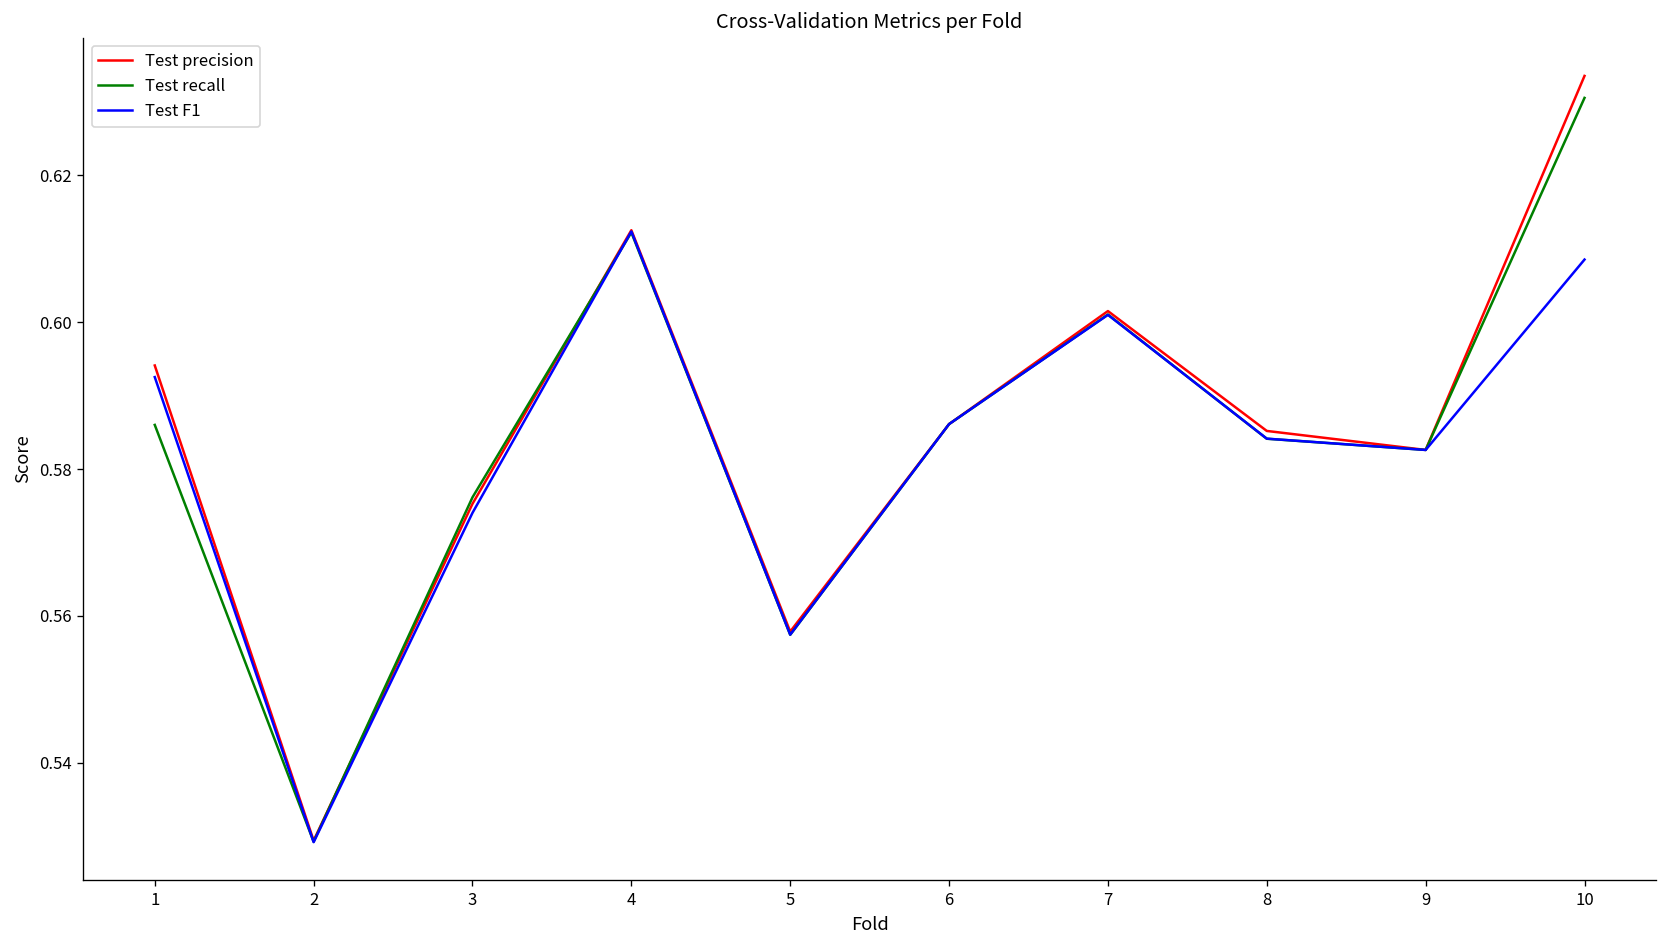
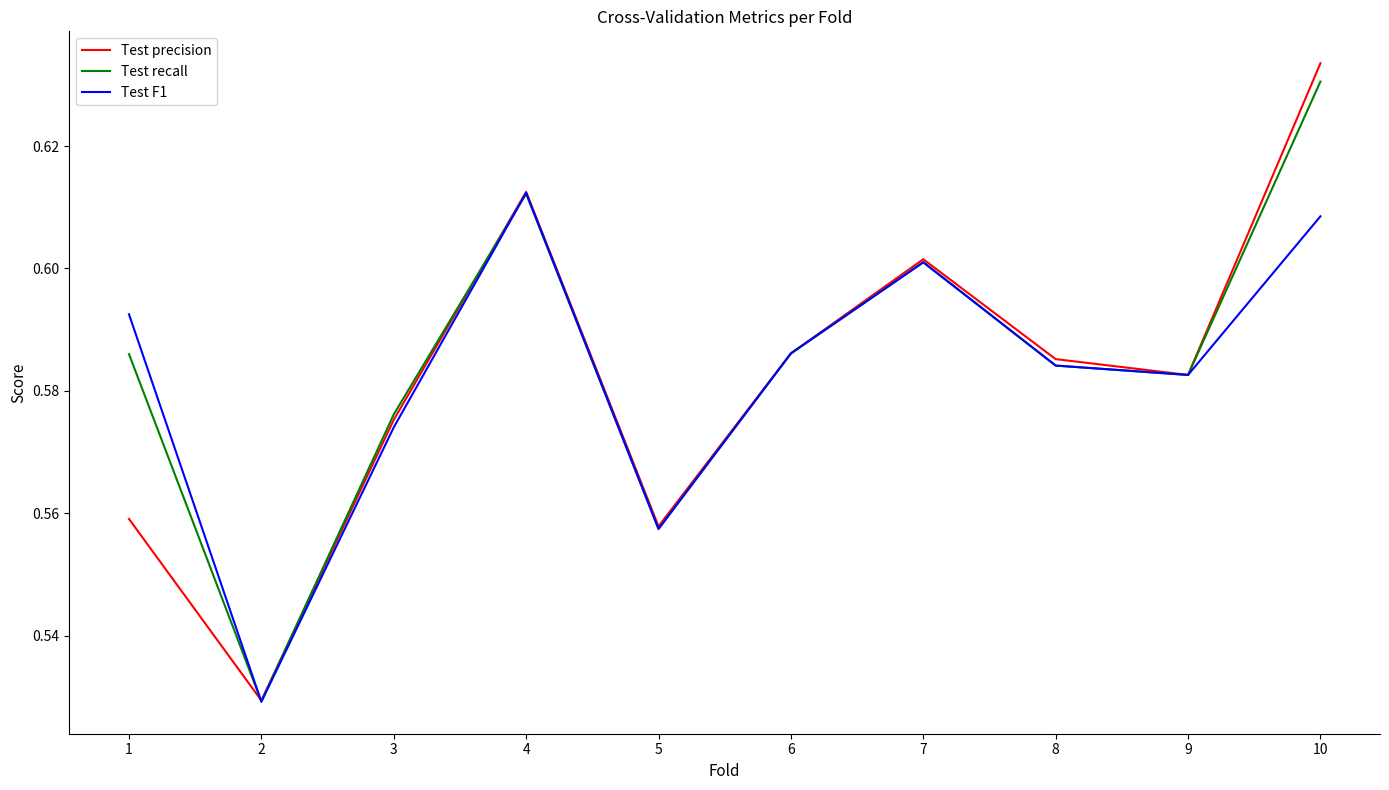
  {
    "Test precision": {
-     "1": 0.594,
+     "1": 0.559,
      "3": 0.575,
      "5": 0.558,
      "7": 0.602,
      "8": 0.585,
      "10": 0.634
    },
    "Test recall": {
      "1": 0.586,
      "3": 0.576,
      "10": 0.631
    },
    "Test F1": {
      "1": 0.593,
      "3": 0.574,
      "10": 0.609
    }
  }
